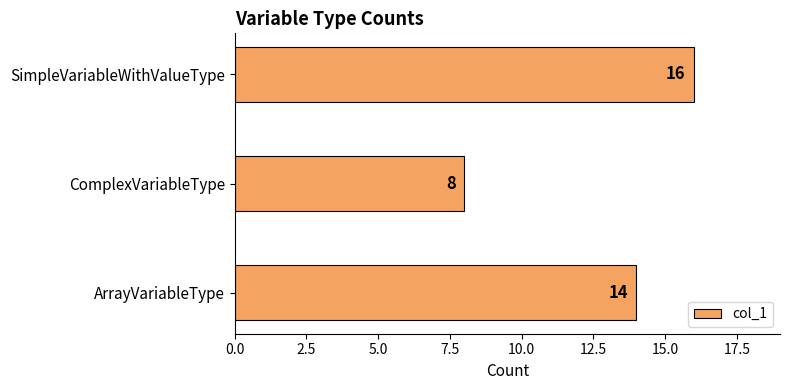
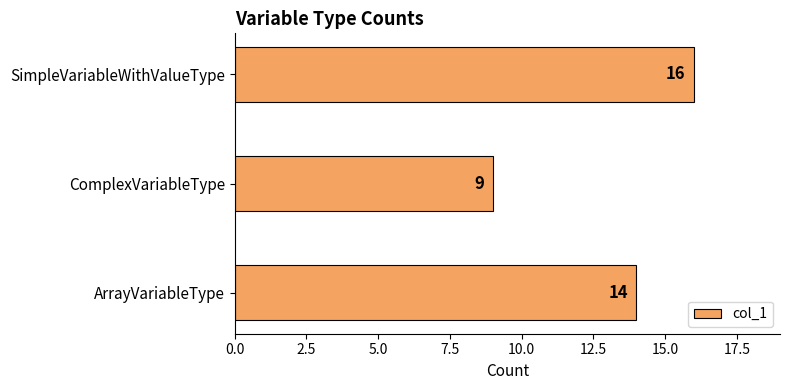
  {
    "SimpleVariableWithValueType": 16,
-   "ComplexVariableType": 8,
+   "ComplexVariableType": 9,
    "ArrayVariableType": 14
  }
